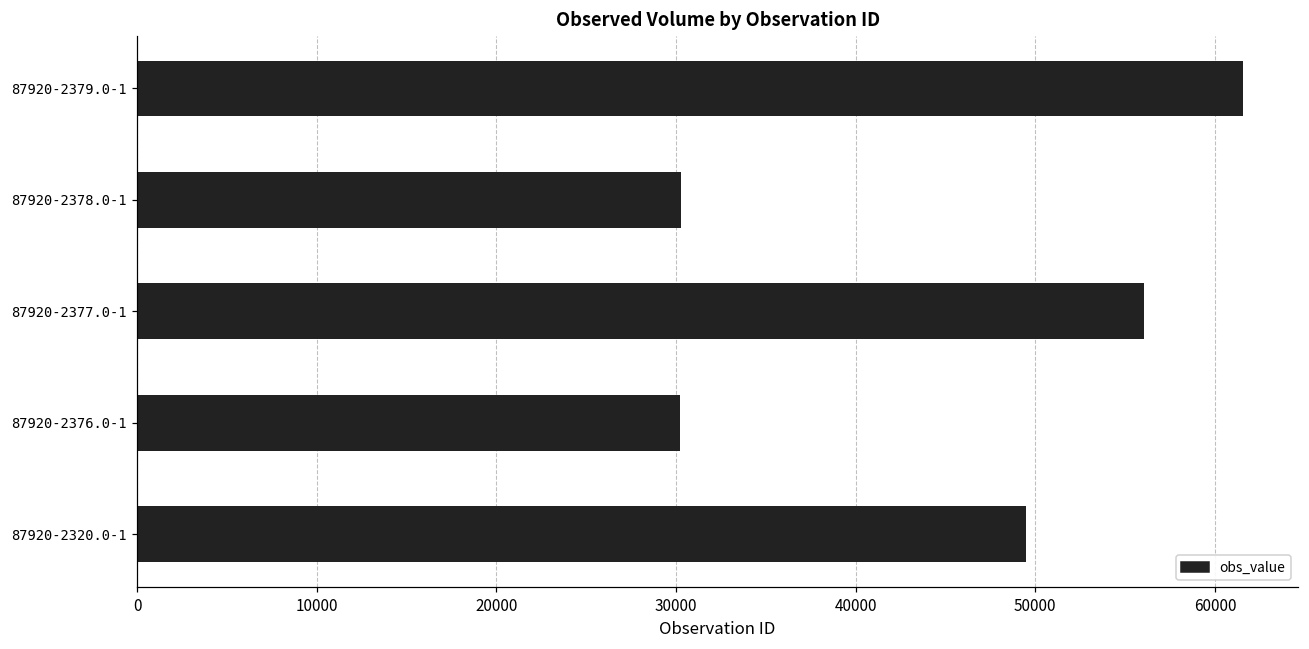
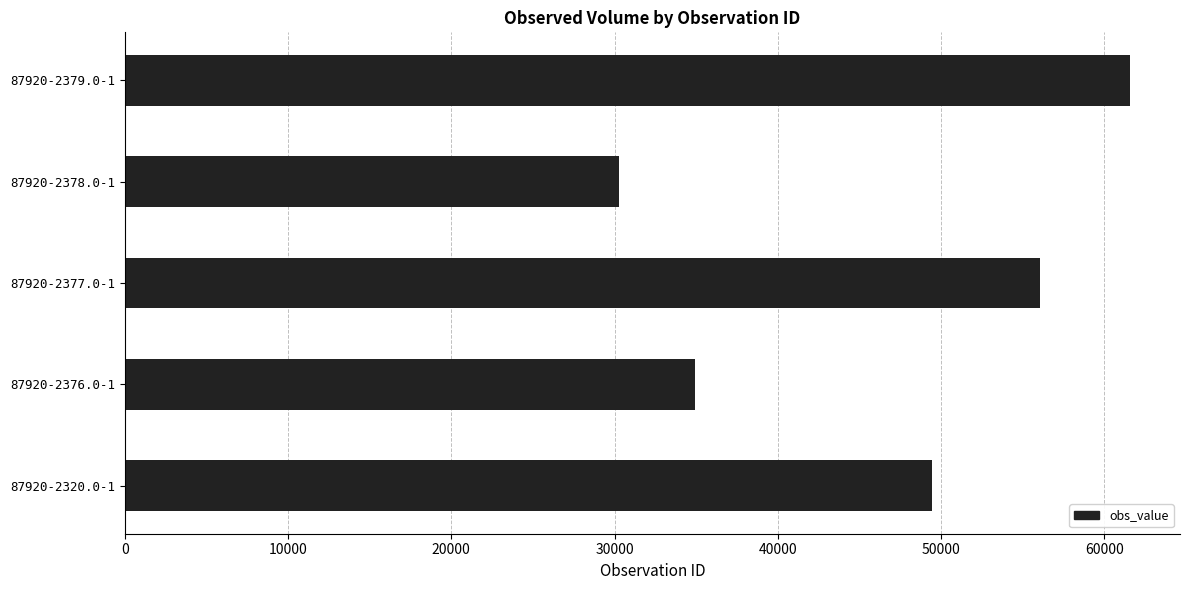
  {
    "87920-2379.0-1": 61600,
    "87920-2378.0-1": 30300,
    "87920-2377.0-1": 56100,
-   "87920-2376.0-1": 30200,
+   "87920-2376.0-1": 34900,
    "87920-2320.0-1": 49500
  }
